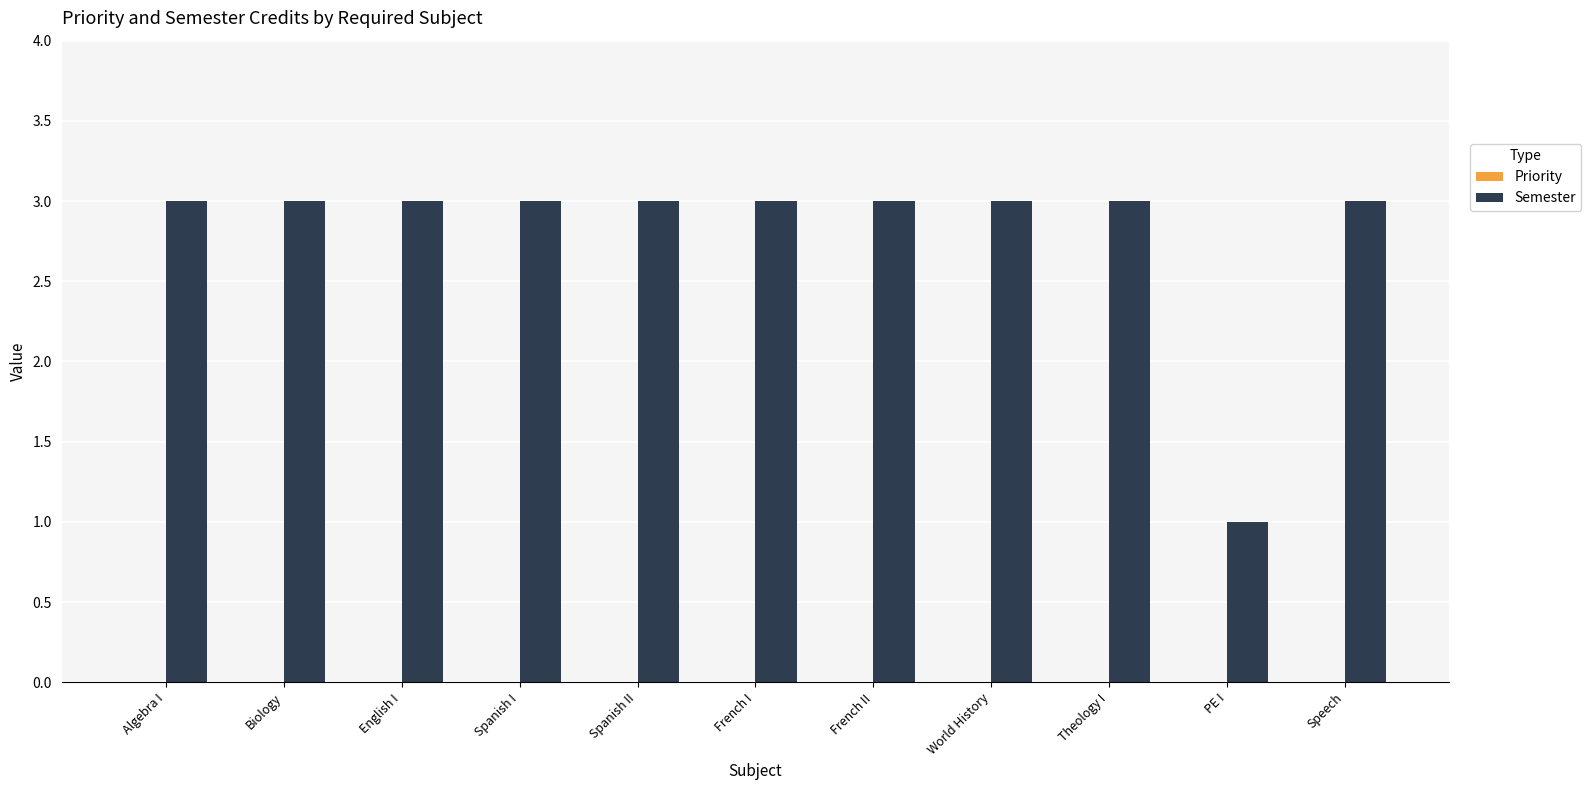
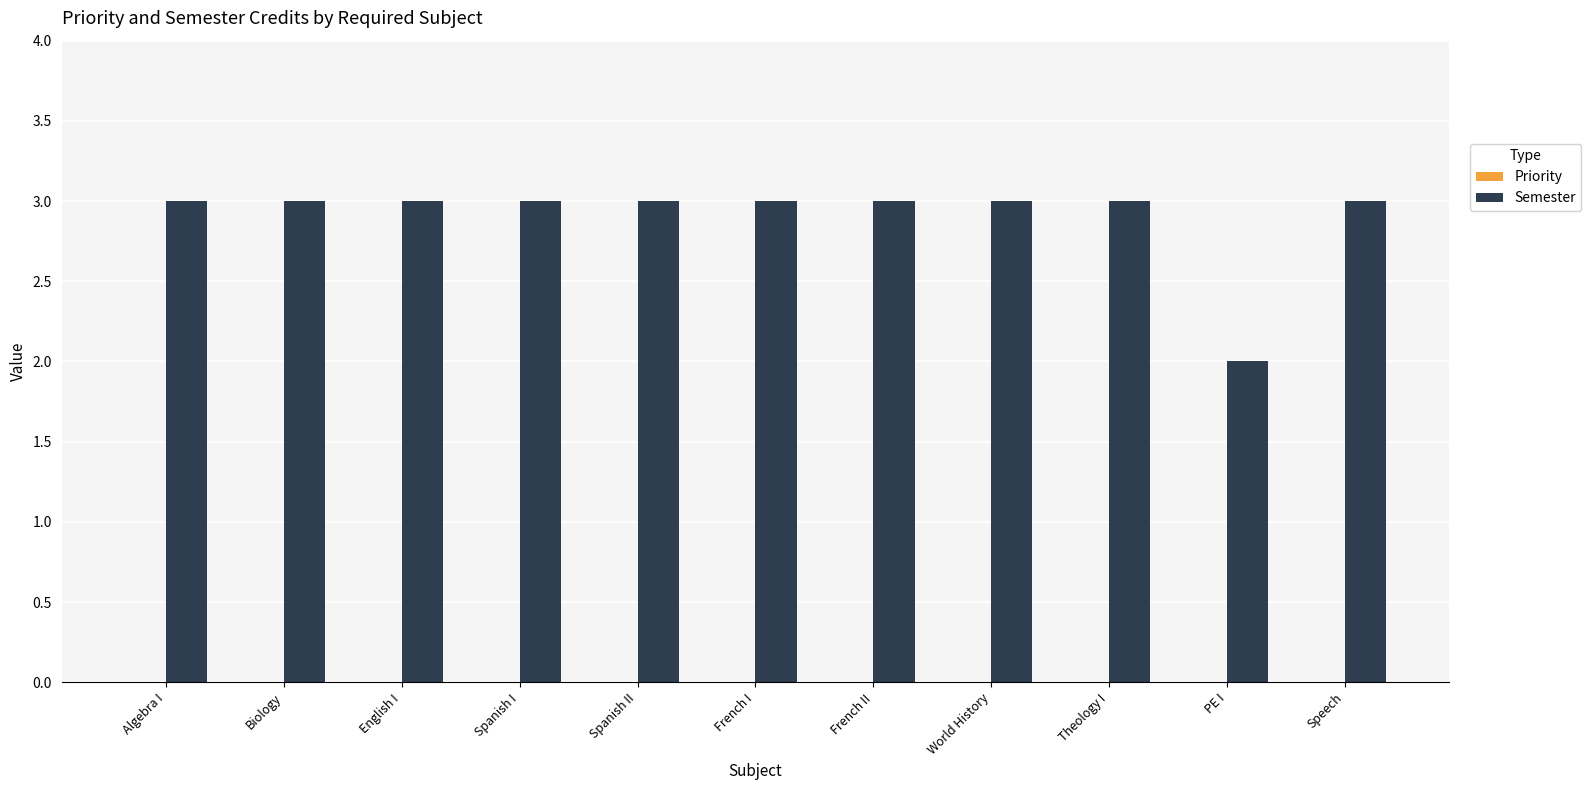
  {
    "Priority": {
      "Algebra I": 0,
      "Biology": 0,
      "English I": 0,
      "Spanish I": 0,
      "Spanish II": 0,
      "French I": 0,
      "French II": 0,
      "World History": 0,
      "Theology I": 0,
      "PE I": 0,
      "Speech": 0
    },
    "Semester": {
      "Algebra I": 3,
      "Biology": 3,
      "English I": 3,
      "Spanish I": 3,
      "Spanish II": 3,
      "French I": 3,
      "French II": 3,
      "World History": 3,
      "Theology I": 3,
-     "PE I": 1,
+     "PE I": 2,
      "Speech": 3
    }
  }
